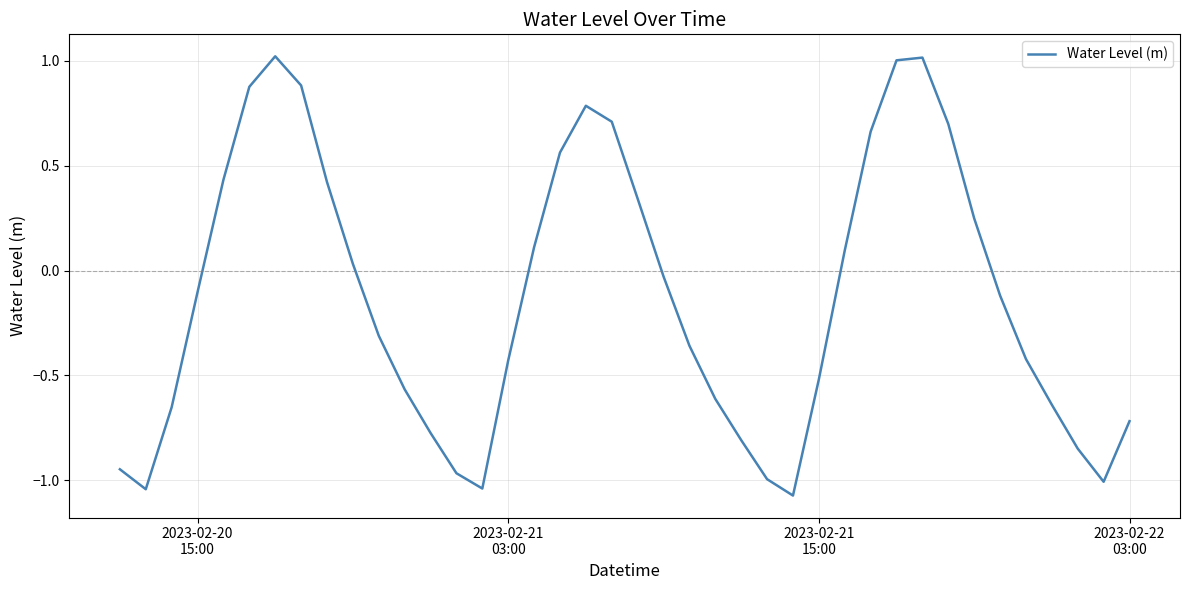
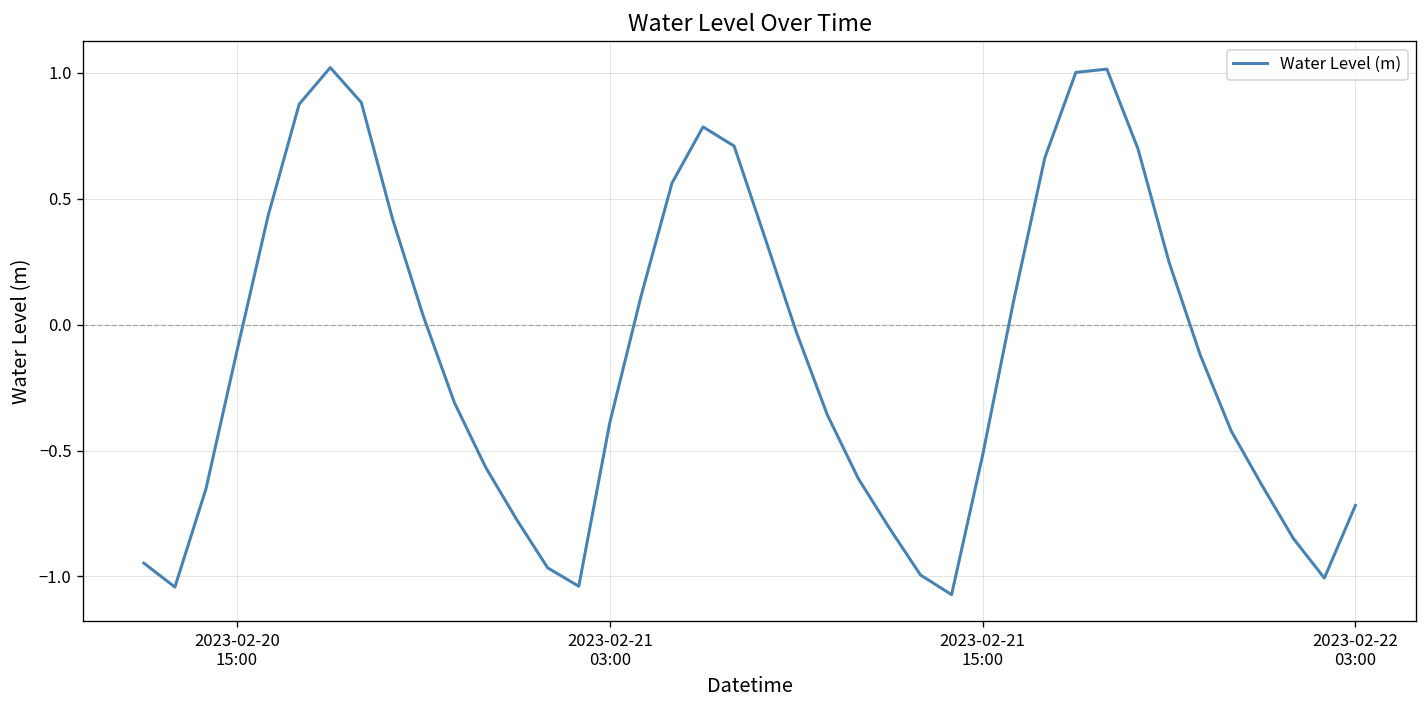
  {
    "2023-02-20 15:00": -0.10,
-   "2023-02-21 03:00": -0.43,
+   "2023-02-21 03:00": -0.39,
    "2023-02-21 15:00": -0.52,
    "2023-02-22 03:00": -0.72
  }
